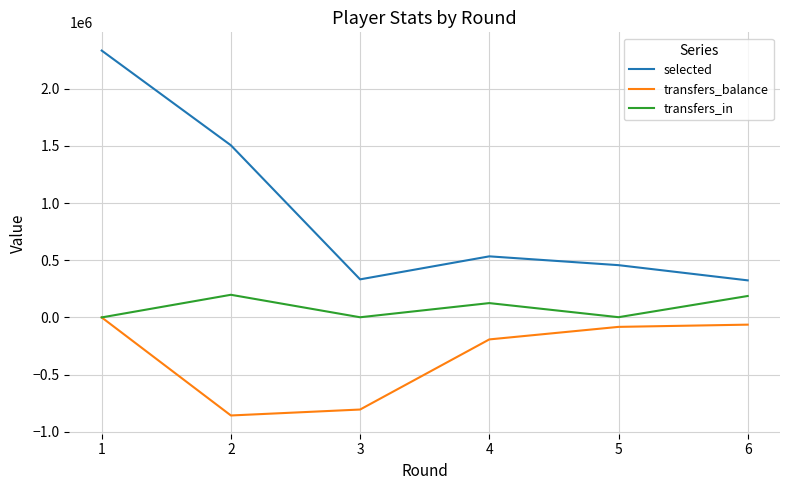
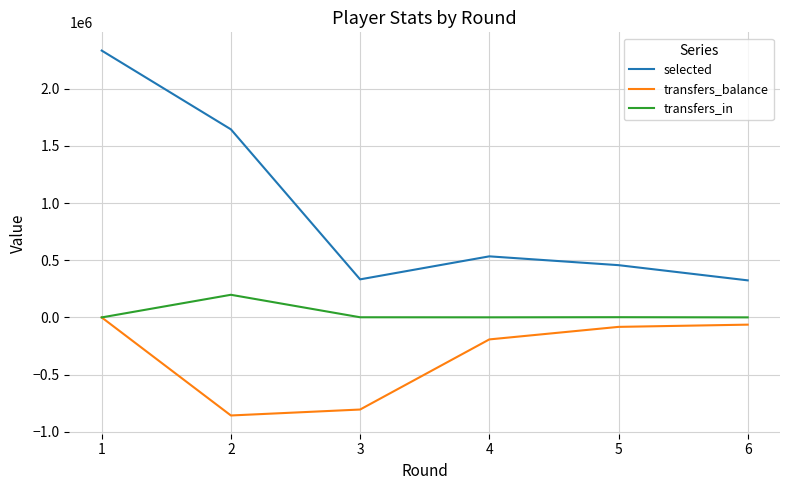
  {
    "selected": {
      "1": 2330000,
-     "2": 1510000,
+     "2": 1640000,
      "3": 330000,
      "4": 530000,
      "5": 460000,
      "6": 320000
    },
    "transfers_balance": {
      "2": -860000,
      "3": -810000,
      "4": -190000,
      "5": -80000,
      "6": -60000
    },
    "transfers_in": {
      "2": 200000,
      "3": 0,
-     "4": 130000,
+     "4": 0,
      "5": 0,
-     "6": 190000
+     "6": 0
    }
  }
